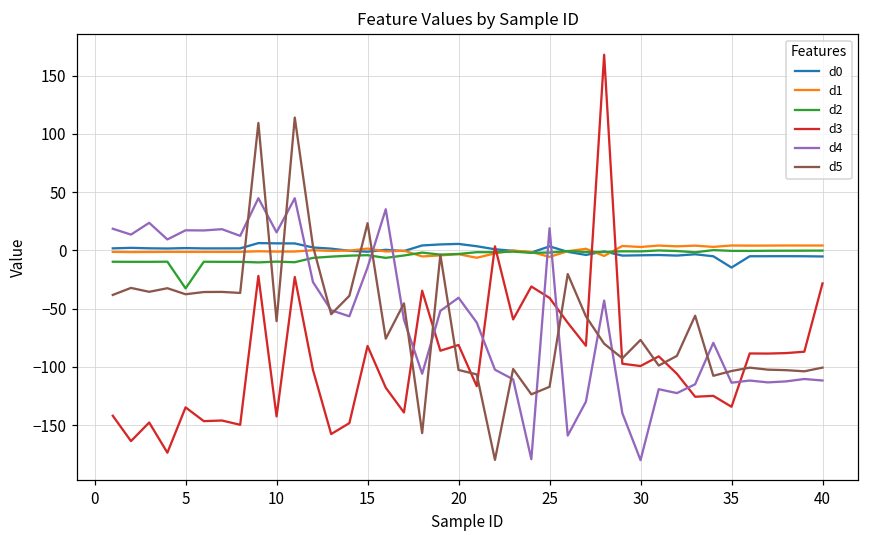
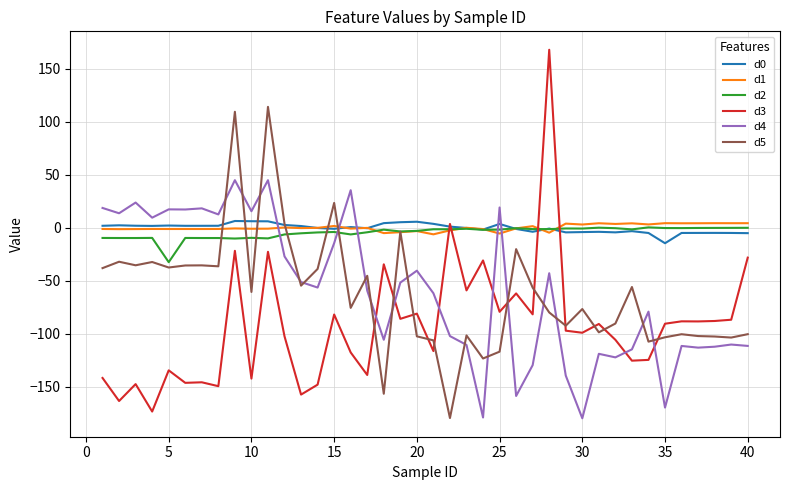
  {
    "d0": {
      "5": 2,
      "10": 6,
      "15": -1,
      "20": 6,
      "25": 4,
      "30": -4,
      "35": -15,
      "40": -5
    },
    "d1": {
      "5": -1,
      "10": -1,
      "15": 2,
      "25": -6,
      "30": 3,
      "35": 4,
      "40": 4
    },
    "d2": {
      "5": -33,
      "10": -10,
      "15": -4,
      "25": -2,
      "30": -1,
      "35": 0,
      "40": 0
    },
    "d3": {
      "5": -135,
      "10": -143,
      "15": -82,
      "20": -81,
-     "25": -41,
+     "25": -79,
      "30": -99,
-     "35": -134,
+     "35": -91,
      "40": -28
    },
    "d4": {
      "5": 17,
      "10": 16,
      "15": -15,
      "20": -41,
      "25": 19,
      "30": -180,
-     "35": -114,
+     "35": -170,
      "40": -112
    },
    "d5": {
      "5": -38,
      "10": -61,
      "15": 23,
      "20": -103,
      "25": -117,
      "30": -77,
      "35": -103,
      "40": -101
    }
  }
